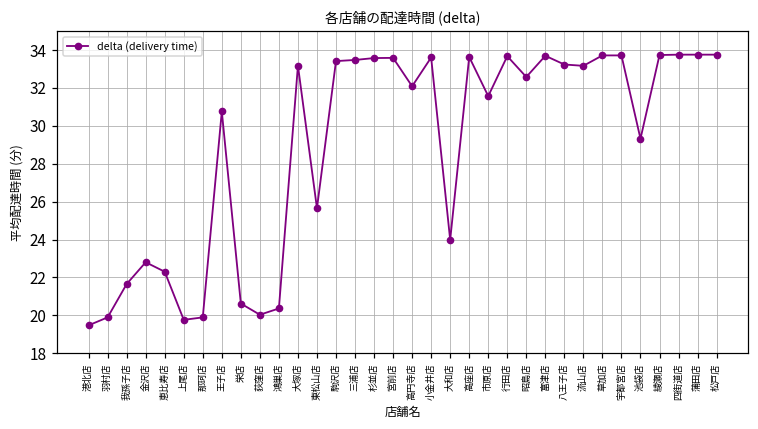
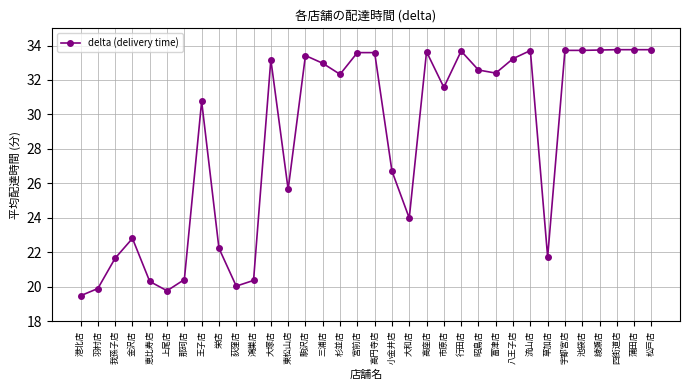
  {
    "港北店": 19.5,
    "羽村店": 19.9,
    "我孫子店": 21.7,
    "金沢店": 22.8,
-   "恵比寿店": 22.3,
+   "恵比寿店": 20.3,
    "上尾店": 19.8,
-   "那珂店": 19.9,
+   "那珂店": 20.4,
    "王子店": 30.8,
-   "栄店": 20.6,
+   "栄店": 22.2,
    "荻窪店": 20.0,
    "鴻巣店": 20.4,
    "大塚店": 33.2,
    "東松山店": 25.7,
    "駒沢店": 33.4,
-   "三浦店": 33.5,
-   "杉並店": 33.6,
+   "三浦店": 33.0,
+   "杉並店": 32.3,
    "宮前店": 33.6,
-   "高円寺店": 32.1,
-   "小金井店": 33.6,
+   "高円寺店": 33.6,
+   "小金井店": 26.7,
    "大和店": 24.0,
    "高座店": 33.6,
    "市原店": 31.6,
    "行田店": 33.7,
    "昭島店": 32.6,
-   "富津店": 33.7,
+   "富津店": 32.4,
    "八王子店": 33.2,
-   "流山店": 33.2,
-   "草加店": 33.7,
+   "流山店": 33.7,
+   "草加店": 21.7,
    "宇都宮店": 33.7,
-   "池袋店": 29.3,
+   "池袋店": 33.7,
    "綾瀬店": 33.7,
    "四街道店": 33.8,
    "蒲田店": 33.8,
    "松戸店": 33.8
  }
